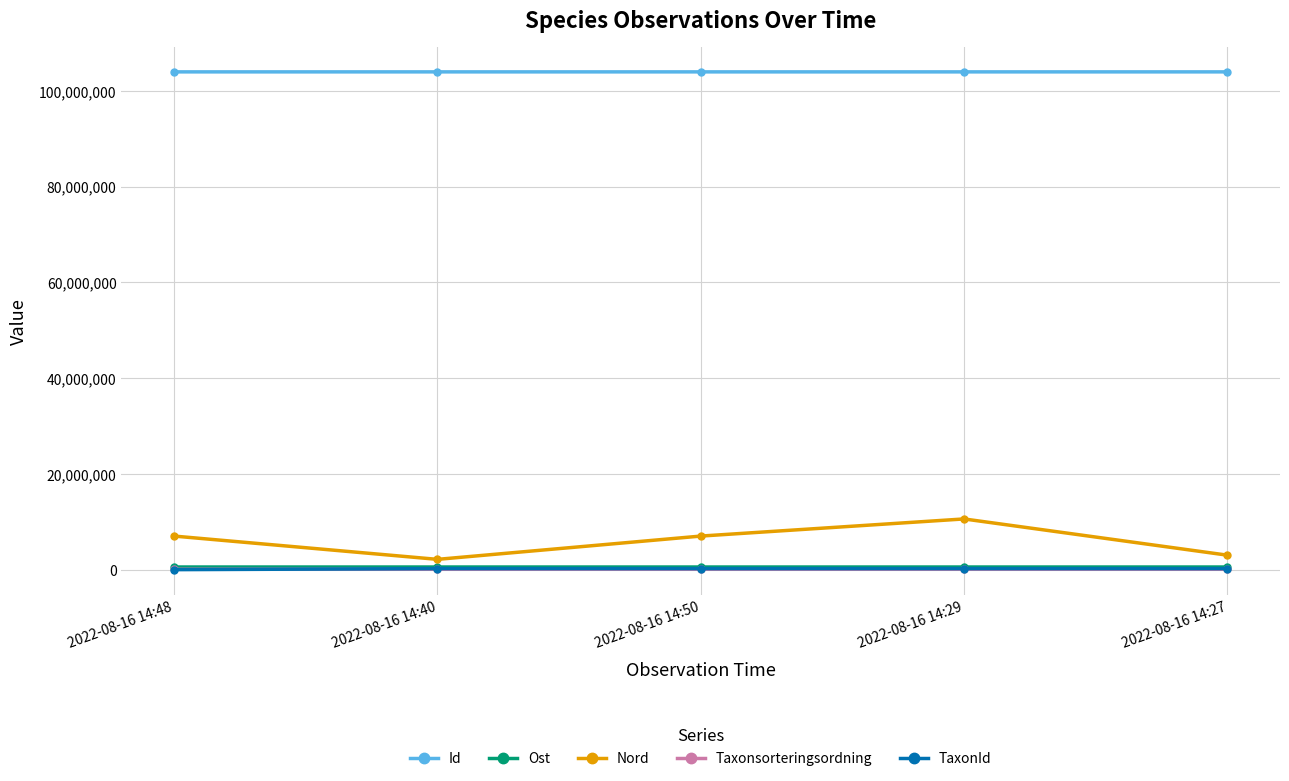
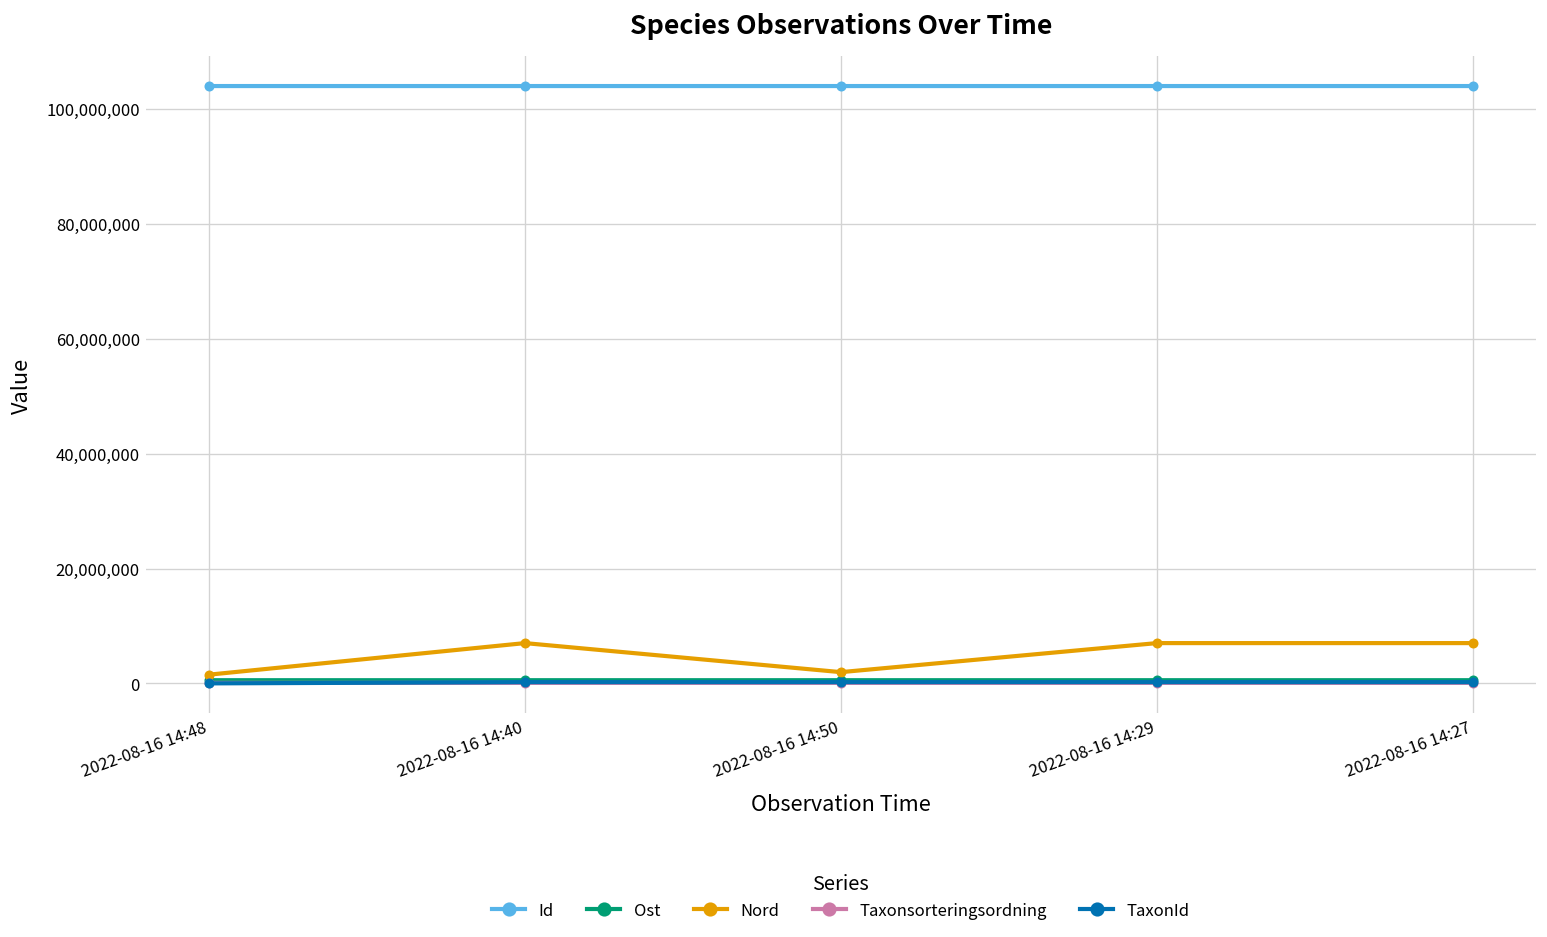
  {
    "Id": {
      "2022-08-16 14:48": "104,000,000",
      "2022-08-16 14:40": "104,000,000",
      "2022-08-16 14:50": "104,000,000",
      "2022-08-16 14:29": "104,000,000",
      "2022-08-16 14:27": "104,000,000"
    },
    "Nord": {
-     "2022-08-16 14:48": "7,000,000",
-     "2022-08-16 14:40": "2,000,000",
-     "2022-08-16 14:50": "7,000,000",
-     "2022-08-16 14:29": "11,000,000",
-     "2022-08-16 14:27": "3,000,000"
+     "2022-08-16 14:48": "2,000,000",
+     "2022-08-16 14:40": "7,000,000",
+     "2022-08-16 14:50": "2,000,000",
+     "2022-08-16 14:29": "7,000,000",
+     "2022-08-16 14:27": "7,000,000"
    }
  }
